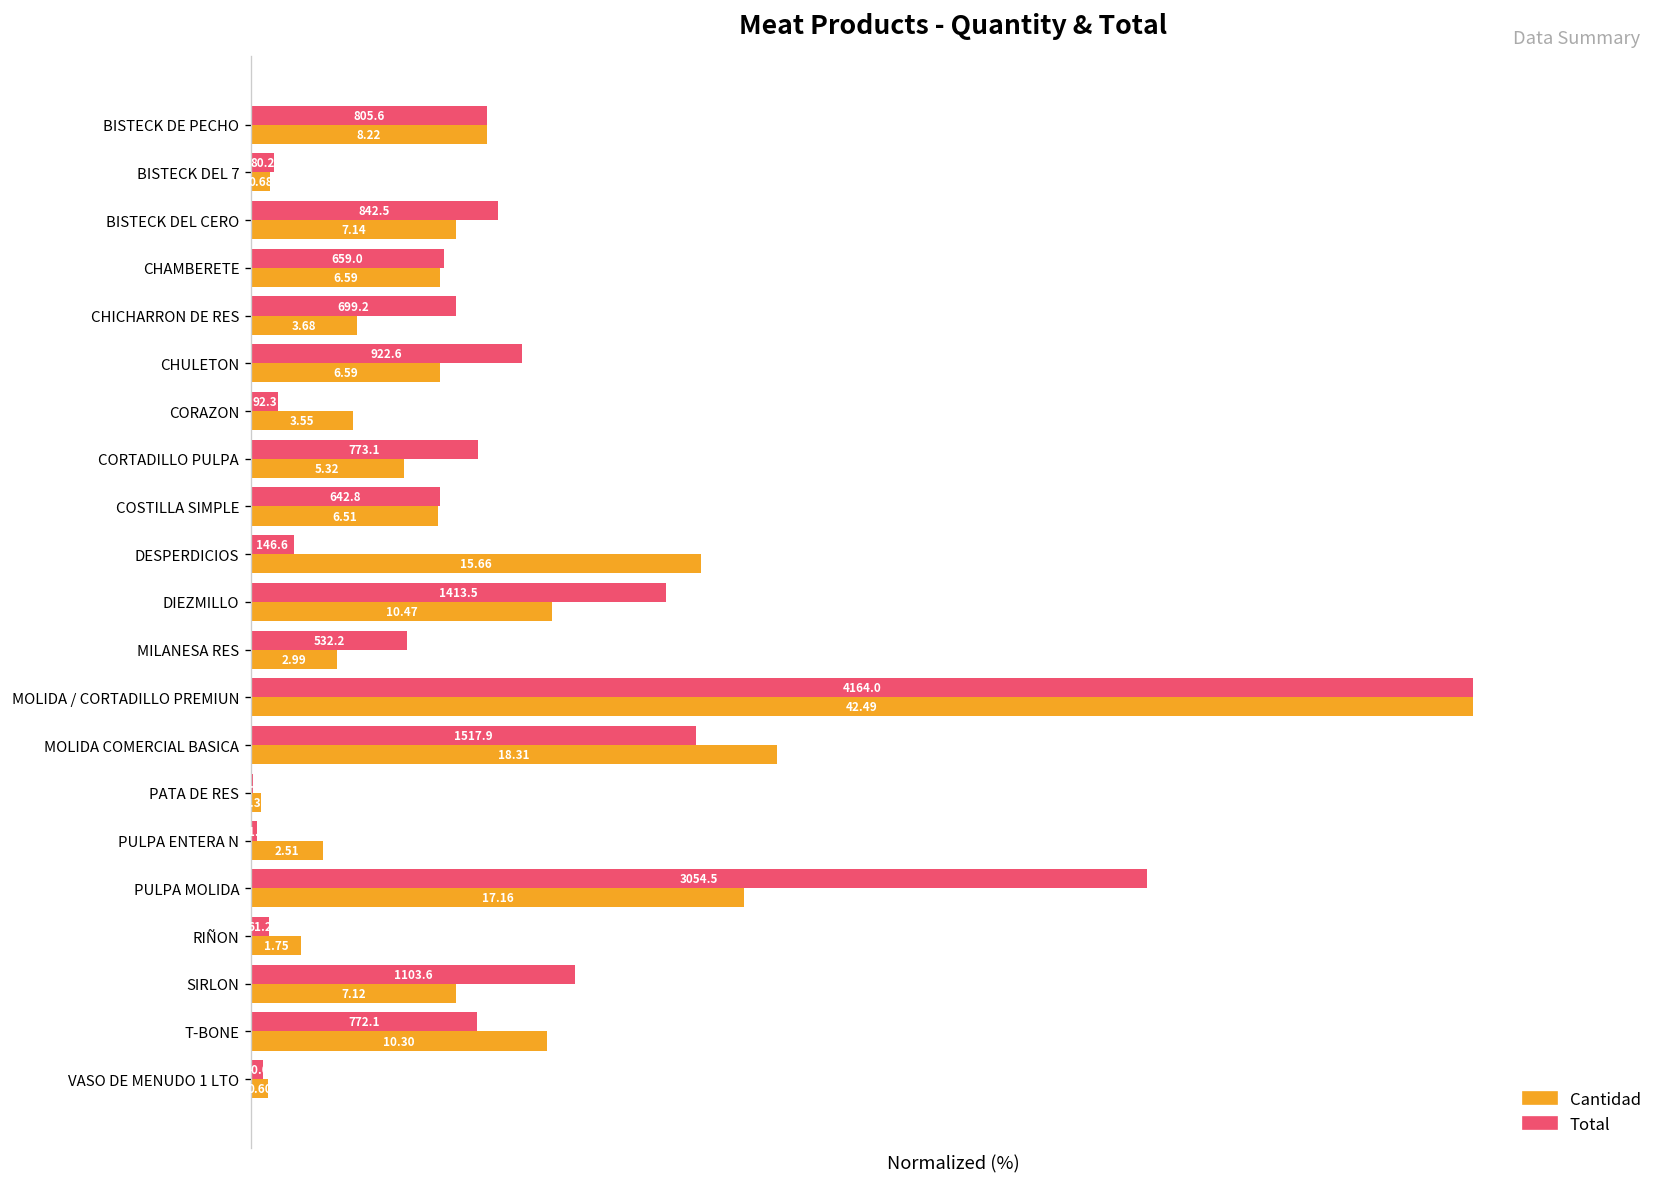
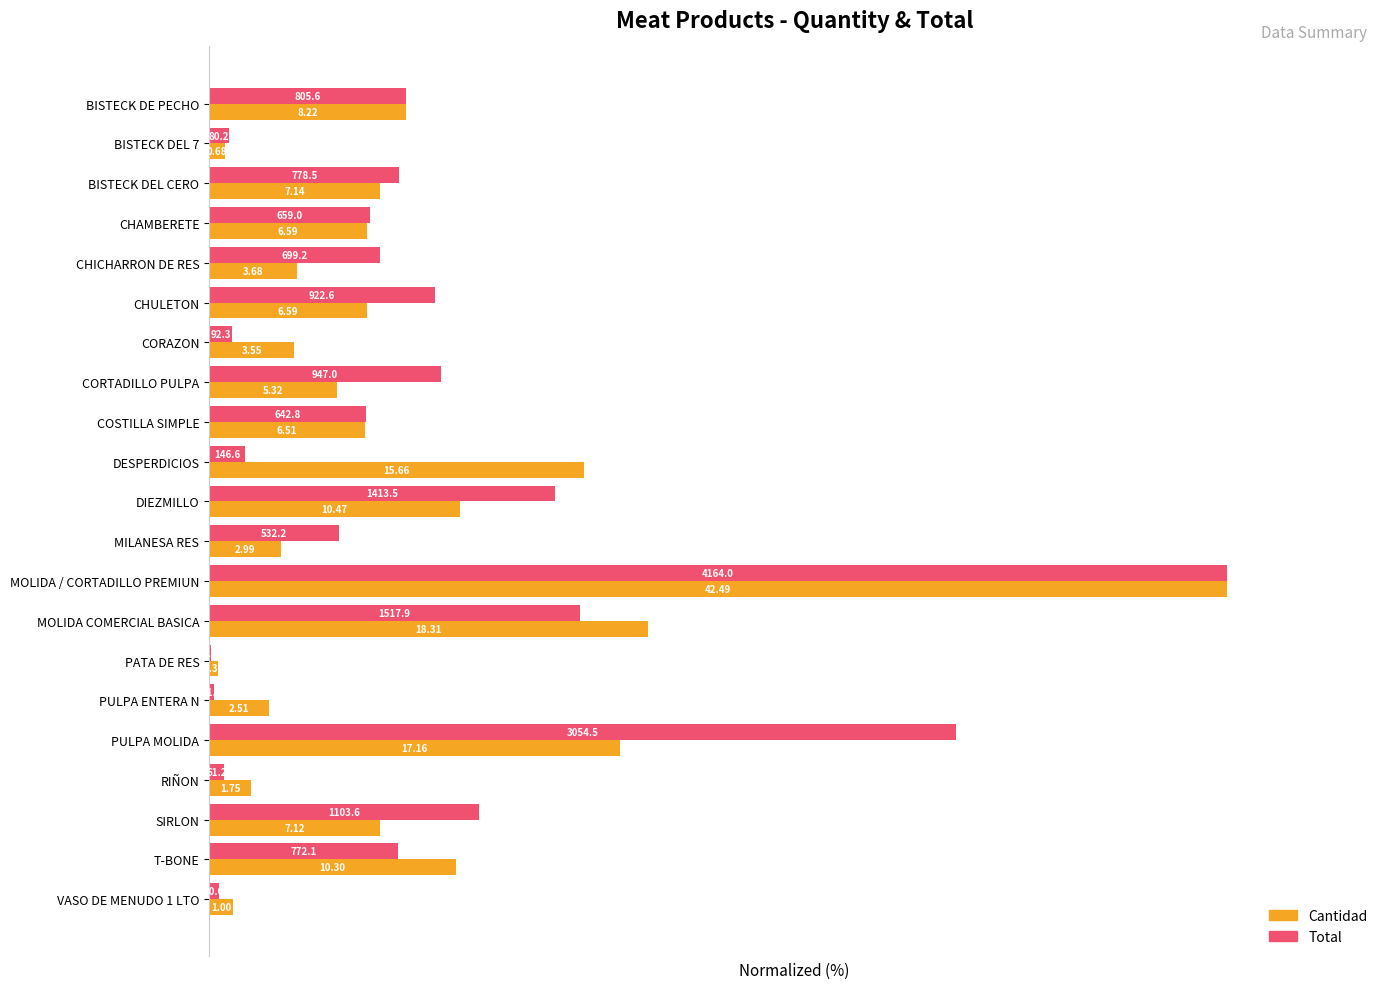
  {
    "Cantidad": {
-     "VASO DE MENUDO 1 LTO": 0.60
+     "VASO DE MENUDO 1 LTO": 1.00
    },
    "Total": {
-     "BISTECK DEL CERO": 842.5,
-     "CORTADILLO PULPA": 773.1
+     "BISTECK DEL CERO": 778.5,
+     "CORTADILLO PULPA": 947.0
    }
  }
